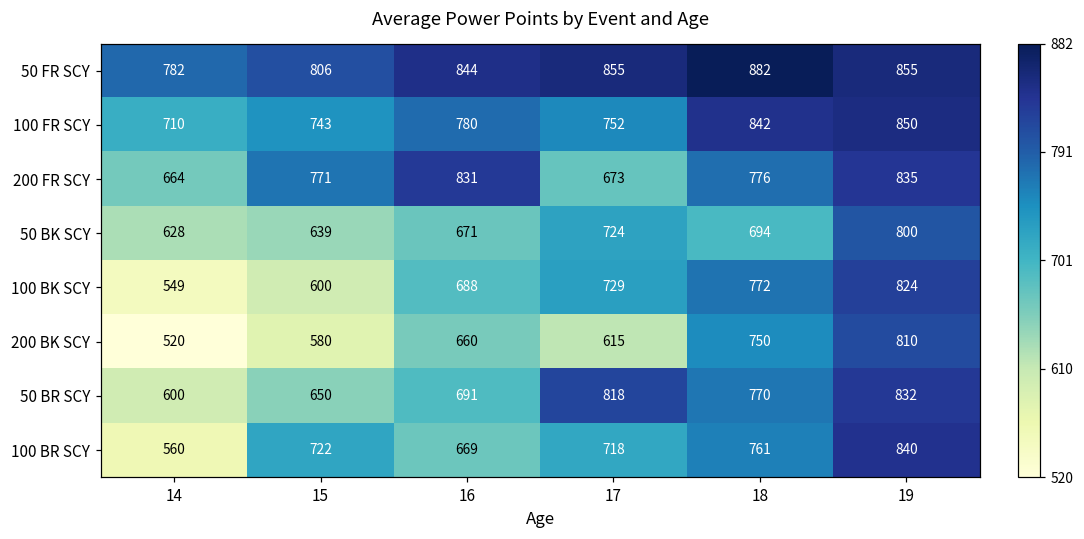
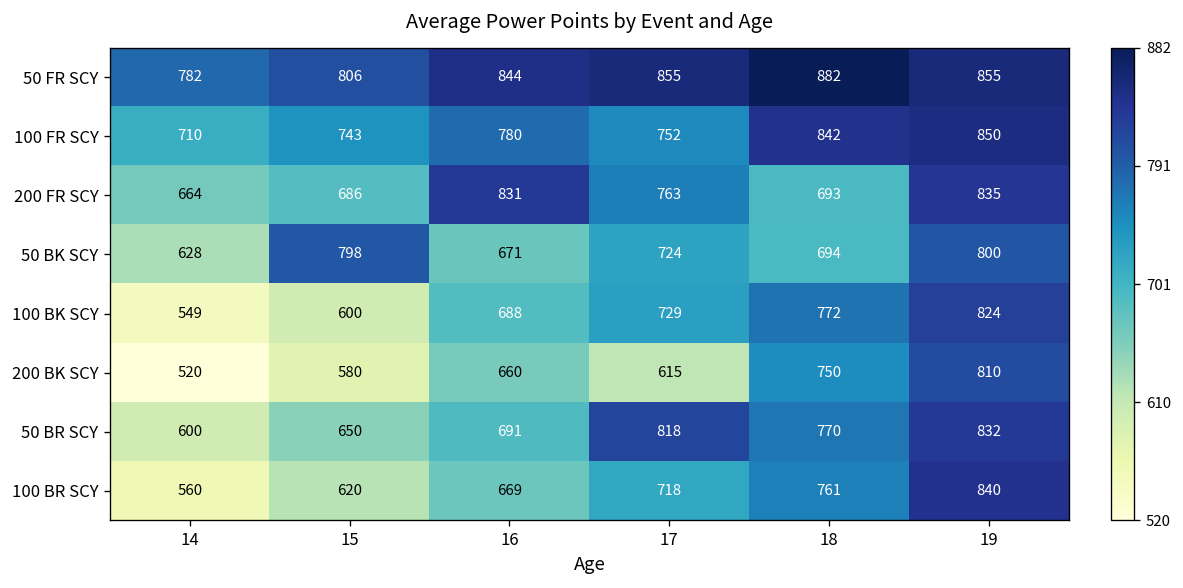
  {
    "50 FR SCY": {
      "14": 782,
      "15": 806,
      "16": 844,
      "17": 855,
      "18": 882,
      "19": 855
    },
    "100 FR SCY": {
      "14": 710,
      "15": 743,
      "16": 780,
      "17": 752,
      "18": 842,
      "19": 850
    },
    "200 FR SCY": {
      "14": 664,
-     "15": 771,
+     "15": 686,
      "16": 831,
-     "17": 673,
-     "18": 776,
+     "17": 763,
+     "18": 693,
      "19": 835
    },
    "50 BK SCY": {
      "14": 628,
-     "15": 639,
+     "15": 798,
      "16": 671,
      "17": 724,
      "18": 694,
      "19": 800
    },
    "100 BK SCY": {
      "14": 549,
      "15": 600,
      "16": 688,
      "17": 729,
      "18": 772,
      "19": 824
    },
    "200 BK SCY": {
      "14": 520,
      "15": 580,
      "16": 660,
      "17": 615,
      "18": 750,
      "19": 810
    },
    "50 BR SCY": {
      "14": 600,
      "15": 650,
      "16": 691,
      "17": 818,
      "18": 770,
      "19": 832
    },
    "100 BR SCY": {
      "14": 560,
-     "15": 722,
+     "15": 620,
      "16": 669,
      "17": 718,
      "18": 761,
      "19": 840
    }
  }
